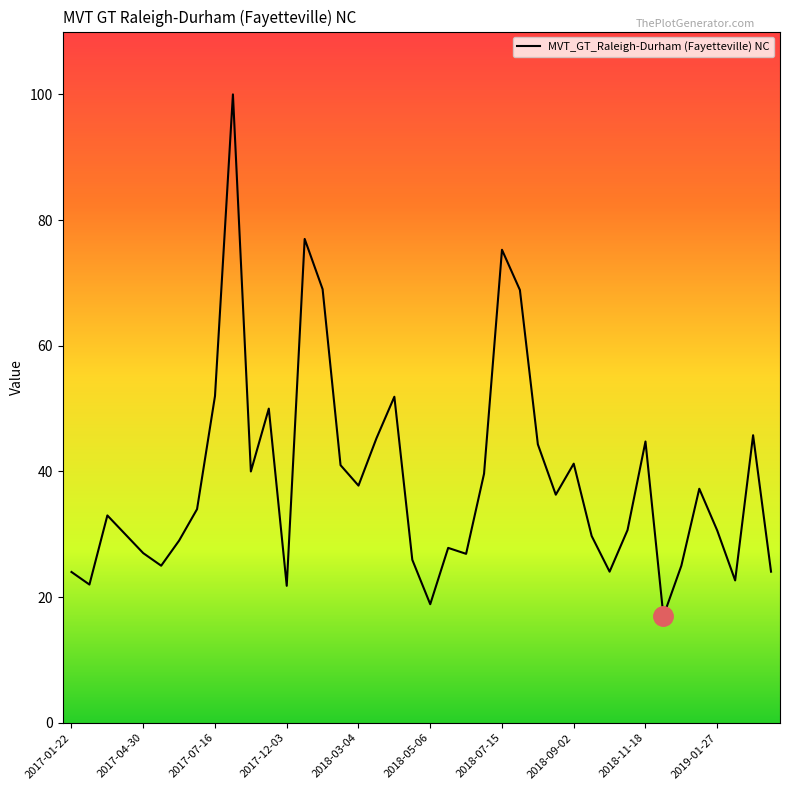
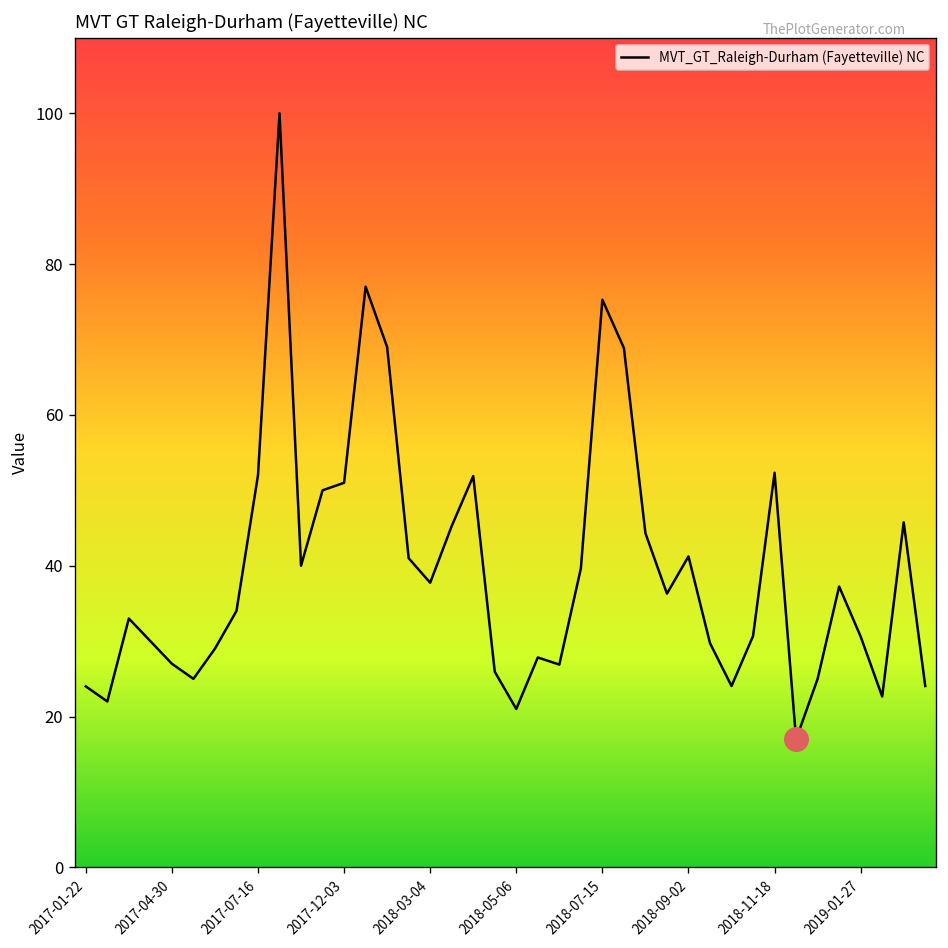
  {
    "MVT_GT_Raleigh-Durham (Fayetteville) NC": {
      "2017-01-22": 24,
      "2017-04-30": 27,
      "2017-07-16": 52,
-     "2017-12-03": 22,
+     "2017-12-03": 51,
      "2018-03-04": 38,
-     "2018-05-06": 19,
+     "2018-05-06": 21,
      "2018-07-15": 75,
      "2018-09-02": 41,
-     "2018-11-18": 45,
+     "2018-11-18": 52,
      "2019-01-27": 31
    }
  }
